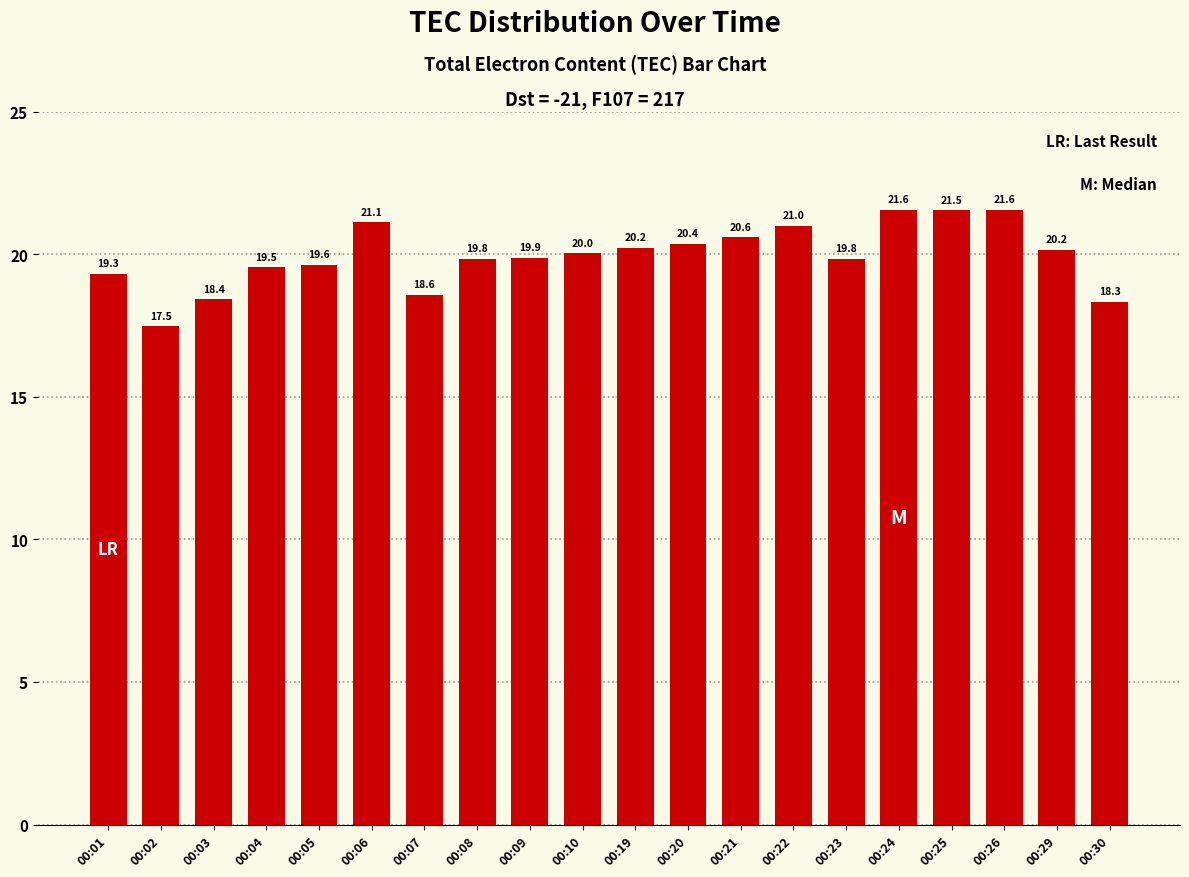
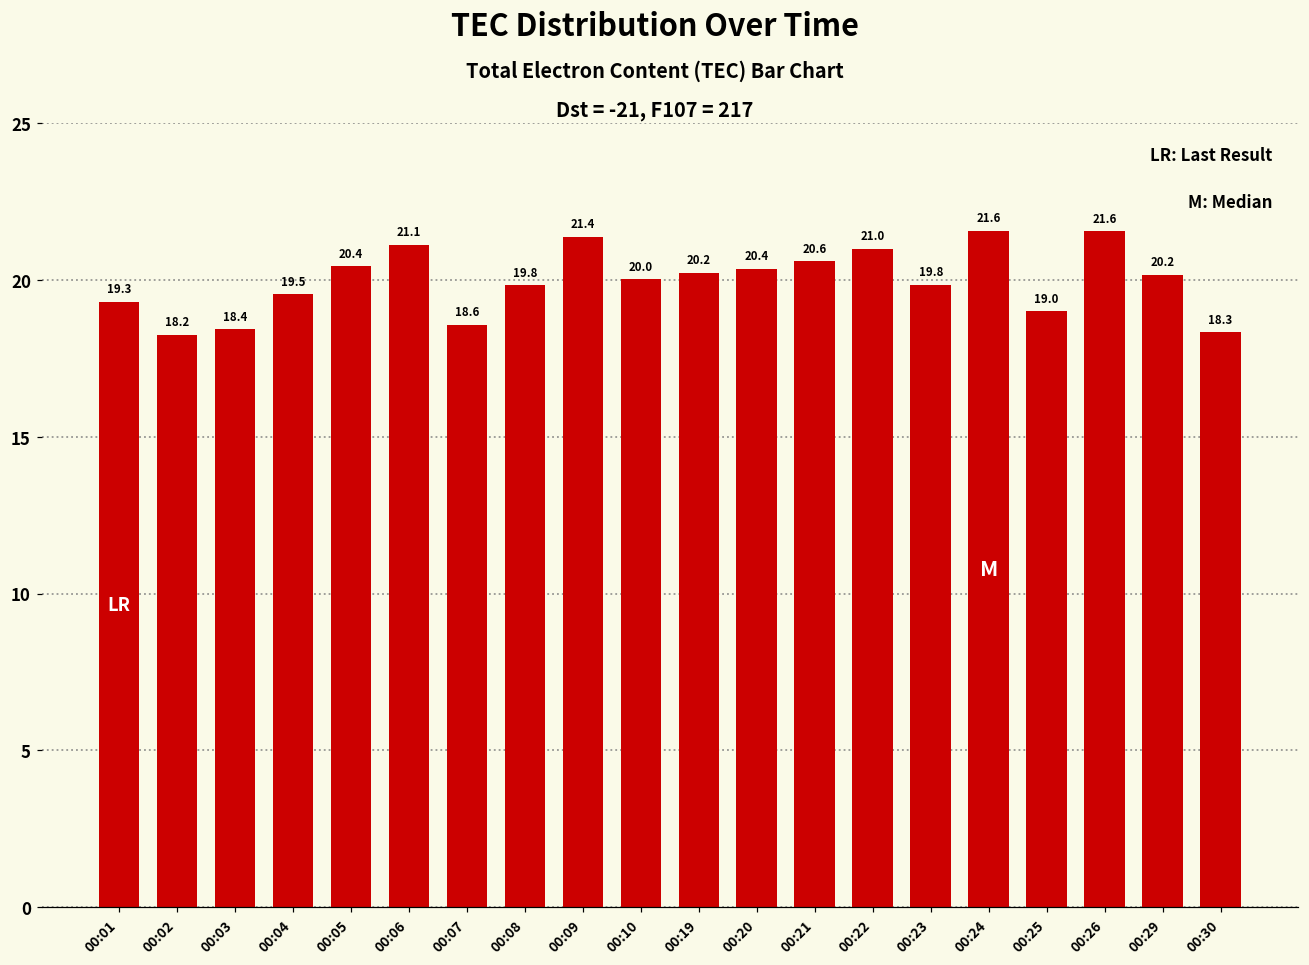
  {
    "00:01": 19.3,
-   "00:02": 17.5,
+   "00:02": 18.2,
    "00:03": 18.4,
    "00:04": 19.5,
-   "00:05": 19.6,
+   "00:05": 20.4,
    "00:06": 21.1,
    "00:07": 18.6,
    "00:08": 19.8,
-   "00:09": 19.9,
+   "00:09": 21.4,
    "00:10": 20.0,
    "00:19": 20.2,
    "00:20": 20.4,
    "00:21": 20.6,
    "00:22": 21.0,
    "00:23": 19.8,
    "00:24": 21.6,
-   "00:25": 21.5,
+   "00:25": 19.0,
    "00:26": 21.6,
    "00:29": 20.2,
    "00:30": 18.3
  }
